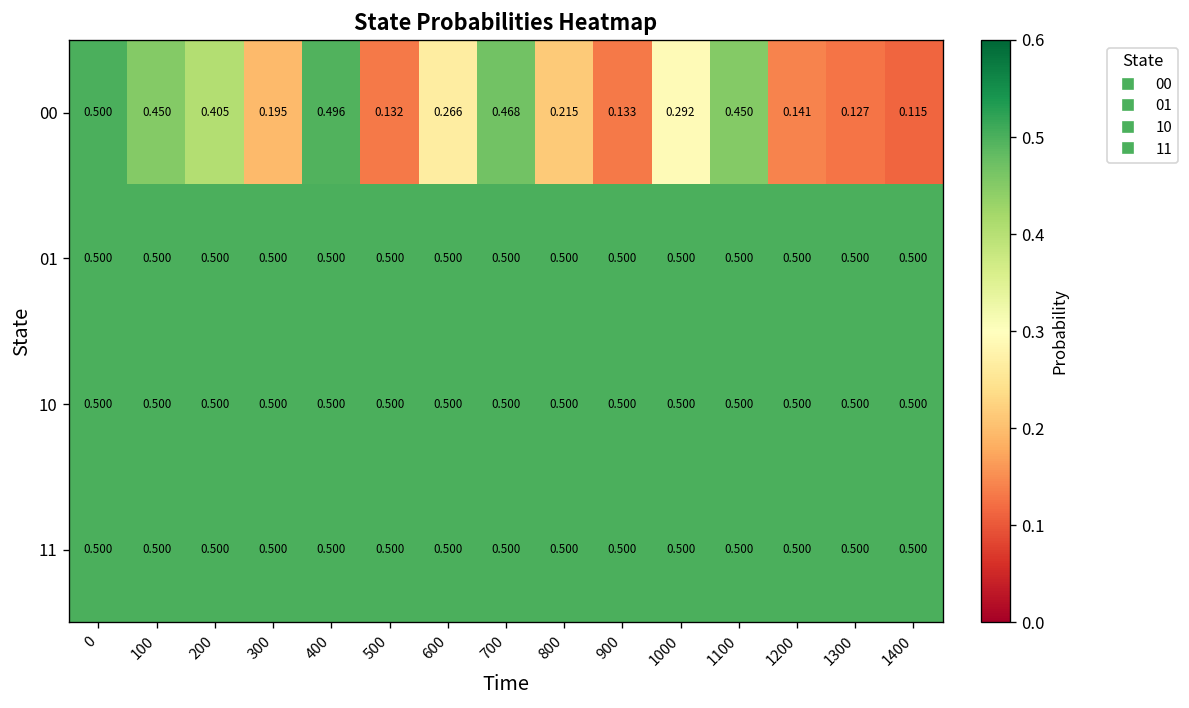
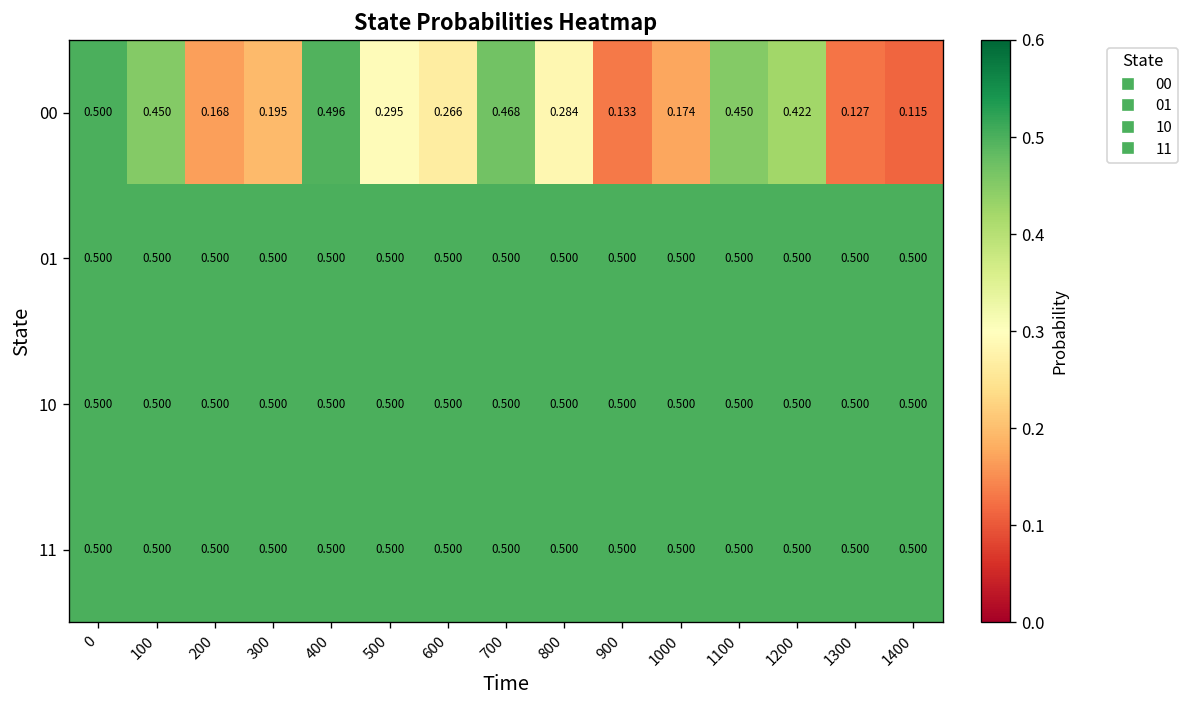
  {
    "00": {
      "0": 0.500,
      "100": 0.450,
-     "200": 0.405,
+     "200": 0.168,
      "300": 0.195,
      "400": 0.496,
-     "500": 0.132,
+     "500": 0.295,
      "600": 0.266,
      "700": 0.468,
-     "800": 0.215,
+     "800": 0.284,
      "900": 0.133,
-     "1000": 0.292,
+     "1000": 0.174,
      "1100": 0.450,
-     "1200": 0.141,
+     "1200": 0.422,
      "1300": 0.127,
      "1400": 0.115
    },
    "01": {
      "0": 0.500,
      "100": 0.500,
      "200": 0.500,
      "300": 0.500,
      "400": 0.500,
      "500": 0.500,
      "600": 0.500,
      "700": 0.500,
      "800": 0.500,
      "900": 0.500,
      "1000": 0.500,
      "1100": 0.500,
      "1200": 0.500,
      "1300": 0.500,
      "1400": 0.500
    },
    "10": {
      "0": 0.500,
      "100": 0.500,
      "200": 0.500,
      "300": 0.500,
      "400": 0.500,
      "500": 0.500,
      "600": 0.500,
      "700": 0.500,
      "800": 0.500,
      "900": 0.500,
      "1000": 0.500,
      "1100": 0.500,
      "1200": 0.500,
      "1300": 0.500,
      "1400": 0.500
    },
    "11": {
      "0": 0.500,
      "100": 0.500,
      "200": 0.500,
      "300": 0.500,
      "400": 0.500,
      "500": 0.500,
      "600": 0.500,
      "700": 0.500,
      "800": 0.500,
      "900": 0.500,
      "1000": 0.500,
      "1100": 0.500,
      "1200": 0.500,
      "1300": 0.500,
      "1400": 0.500
    }
  }
